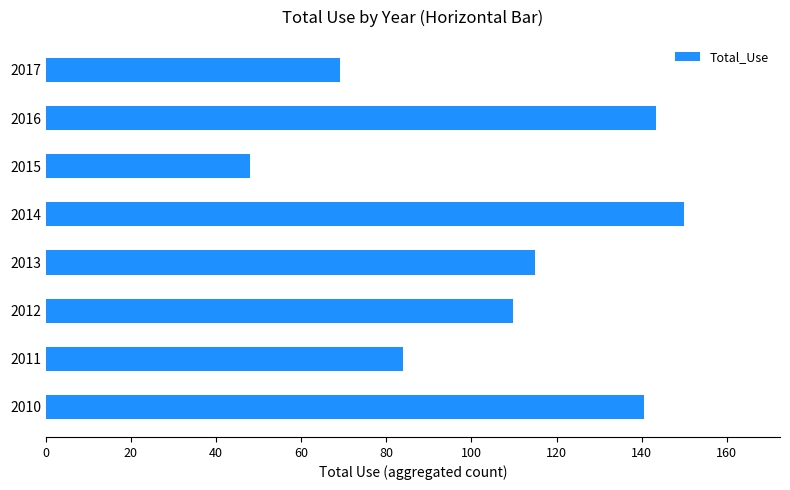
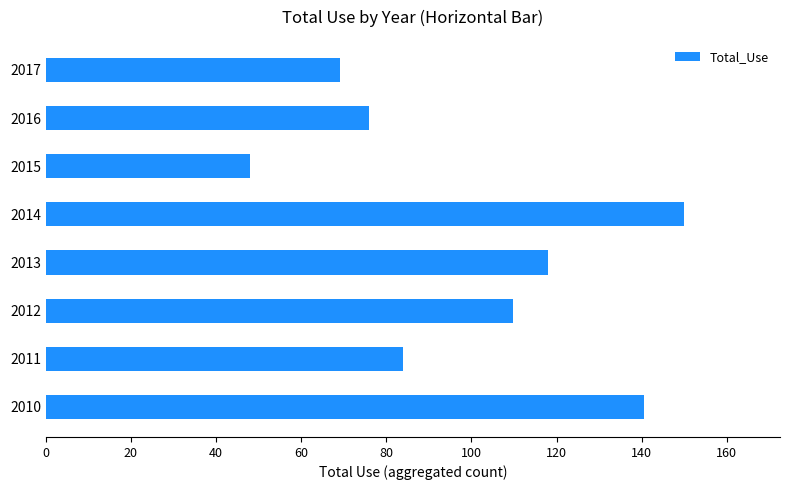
  {
    "2017": 69,
-   "2016": 143,
+   "2016": 76,
    "2015": 48,
    "2014": 150,
-   "2013": 115,
+   "2013": 118,
    "2012": 110,
    "2011": 84,
    "2010": 141
  }
